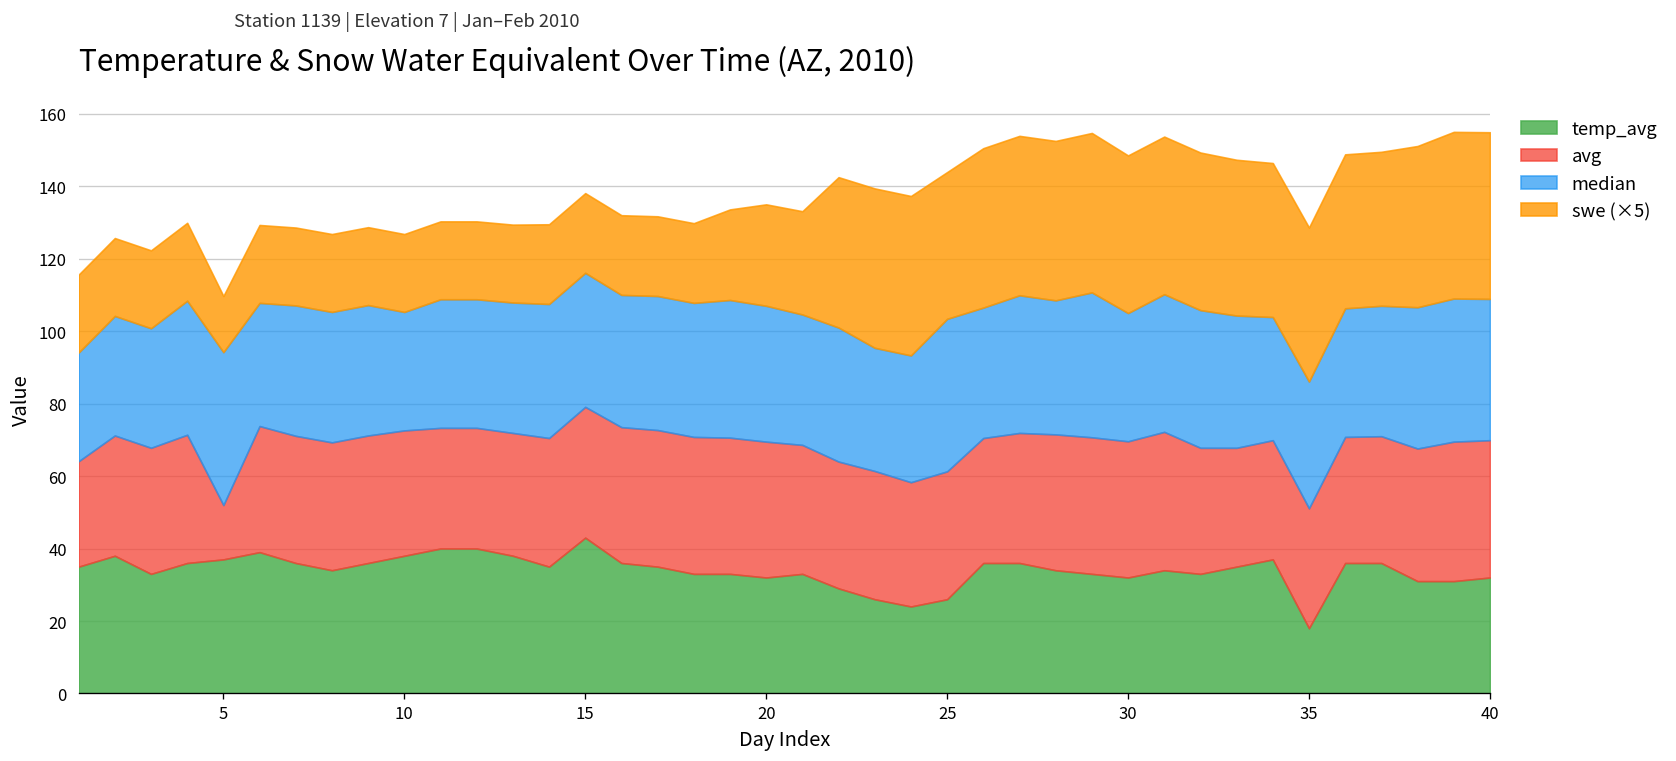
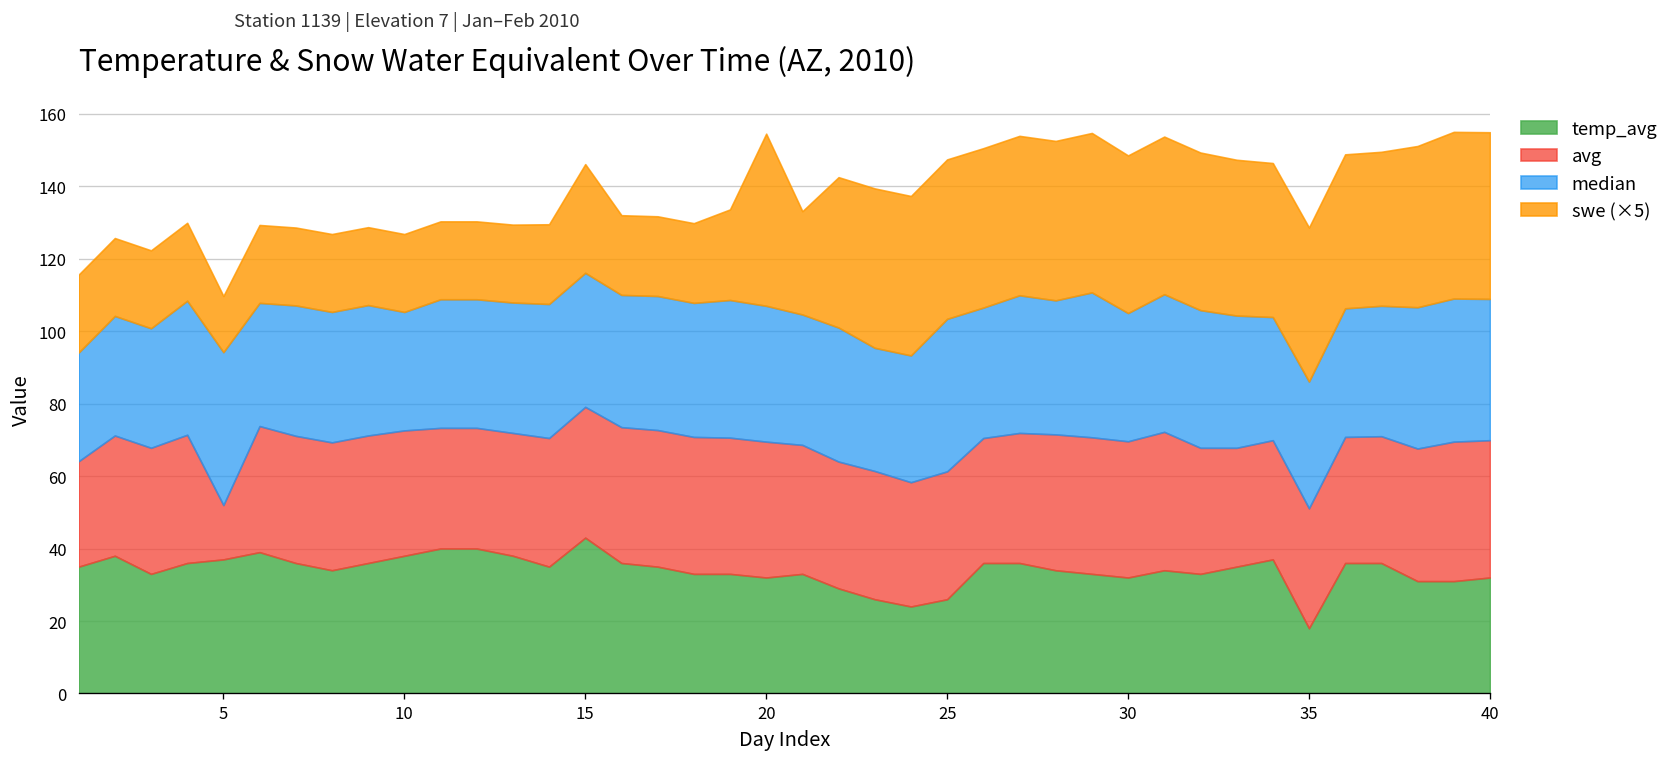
  {
    "temp_avg": {
      "5": 37,
      "10": 38,
      "15": 43,
      "20": 32,
      "25": 26,
      "30": 32,
      "35": 18,
      "40": 32
    },
    "avg": {
      "5": 15,
      "10": 35,
      "15": 36,
      "20": 38,
      "25": 35,
      "30": 38,
      "35": 33,
      "40": 38
    },
    "median": {
      "5": 42,
      "10": 33,
      "15": 37,
      "20": 38,
      "25": 42,
      "30": 35,
      "35": 35,
      "40": 39
    },
    "swe (×5)": {
      "5": 16,
      "10": 22,
-     "15": 22,
-     "20": 28,
-     "25": 41,
+     "15": 30,
+     "20": 48,
+     "25": 44,
      "30": 44,
      "35": 43,
      "40": 46
    }
  }
